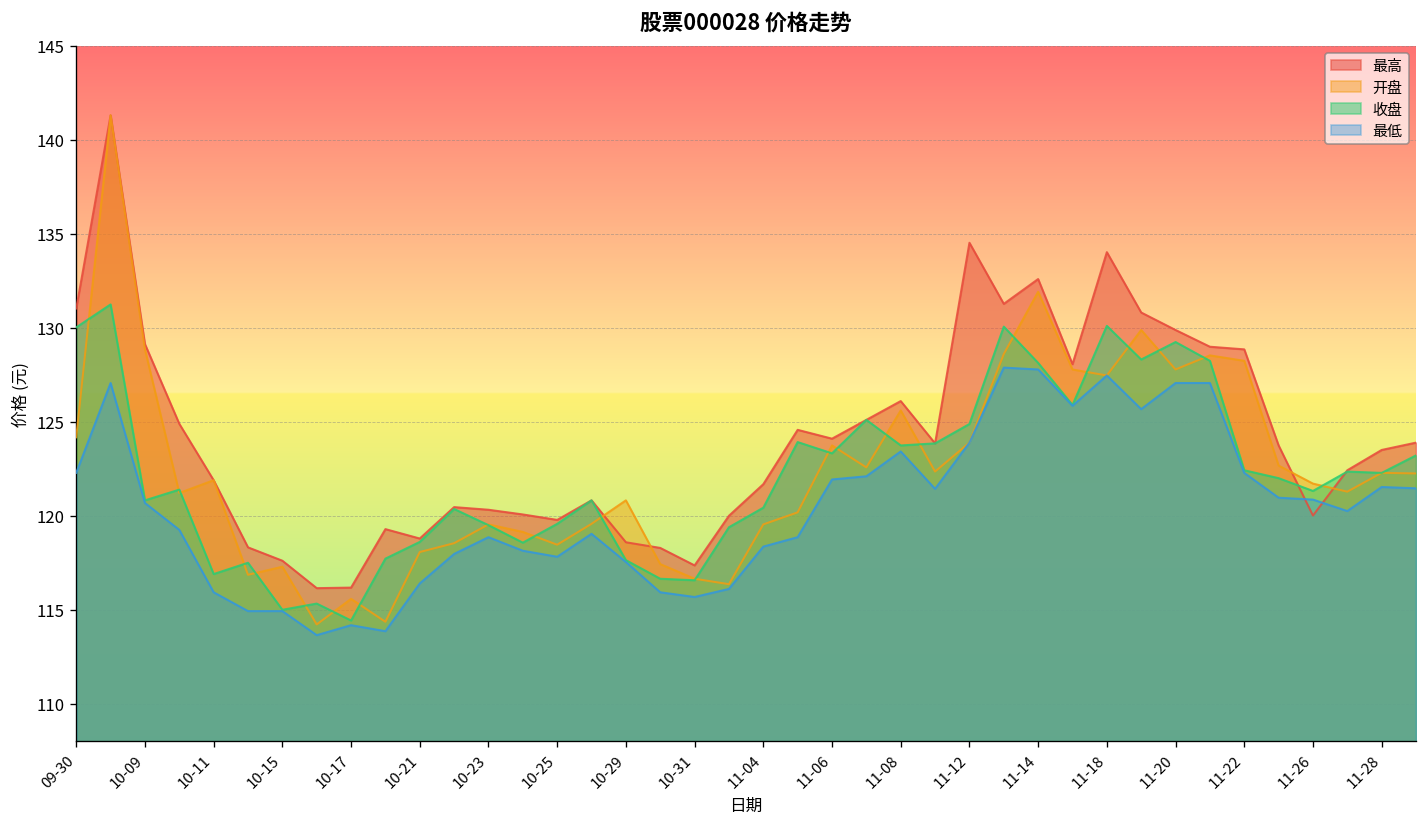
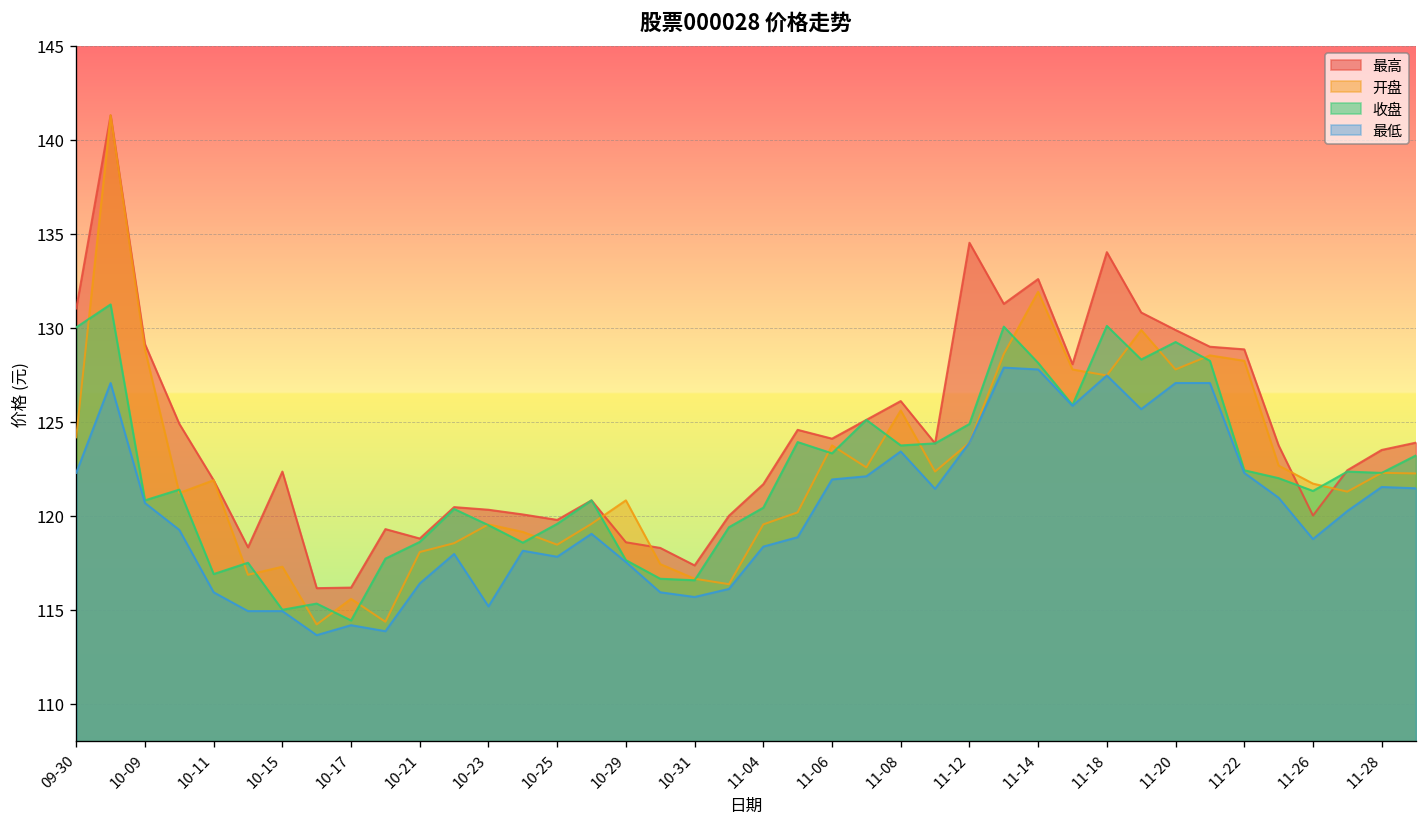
  {
    "最高": {
      "09-30": 131.0,
      "10-09": 129.1,
-     "10-15": 117.6,
+     "10-15": 122.4,
      "10-17": 116.2,
      "10-21": 118.8,
      "10-23": 120.3,
      "10-25": 119.8,
      "10-29": 118.6,
      "10-31": 117.4,
      "11-04": 121.7,
      "11-06": 124.1,
      "11-08": 126.1,
      "11-12": 134.5,
      "11-14": 132.6,
      "11-18": 134.0,
      "11-20": 129.9,
      "11-22": 128.9,
      "11-26": 120.0,
      "11-28": 123.5
    },
    "开盘": {
      "09-30": 124.2,
      "10-09": 128.9,
      "10-15": 117.3,
      "10-17": 115.6,
      "10-21": 118.1,
      "10-25": 118.5,
      "10-29": 120.8,
      "11-04": 119.5,
      "11-06": 123.7,
      "11-08": 125.6,
      "11-14": 131.9,
      "11-20": 127.8,
      "11-22": 128.2,
      "11-26": 121.7
    },
    "收盘": {
      "09-30": 130.0,
      "10-11": 116.9,
      "10-17": 114.4,
      "10-21": 118.6,
      "10-25": 119.6,
      "11-04": 120.4,
      "11-06": 123.3,
      "11-08": 123.7,
      "11-12": 124.9,
      "11-14": 128.1,
      "11-18": 130.1,
      "11-20": 129.2,
      "11-26": 121.3
    },
    "最低": {
      "09-30": 122.3,
      "10-11": 115.9,
      "10-17": 114.2,
      "10-21": 116.4,
-     "10-23": 118.9,
+     "10-23": 115.2,
      "10-25": 117.8,
      "10-31": 115.7,
      "11-04": 118.4,
      "11-06": 121.9,
      "11-08": 123.4,
      "11-14": 127.8,
      "11-20": 127.1,
-     "11-26": 120.9,
+     "11-26": 118.8,
      "11-28": 121.5
    }
  }
